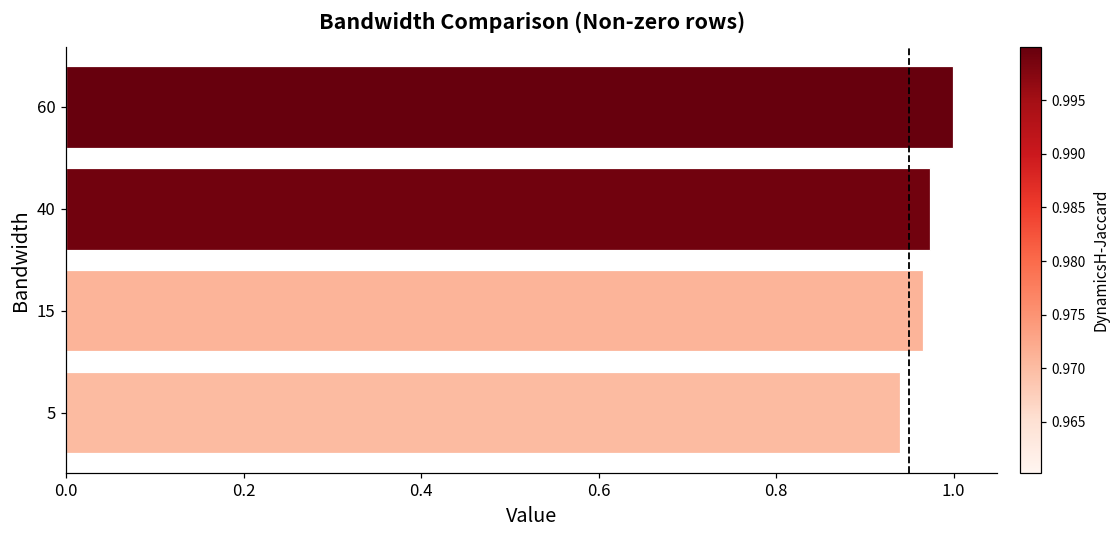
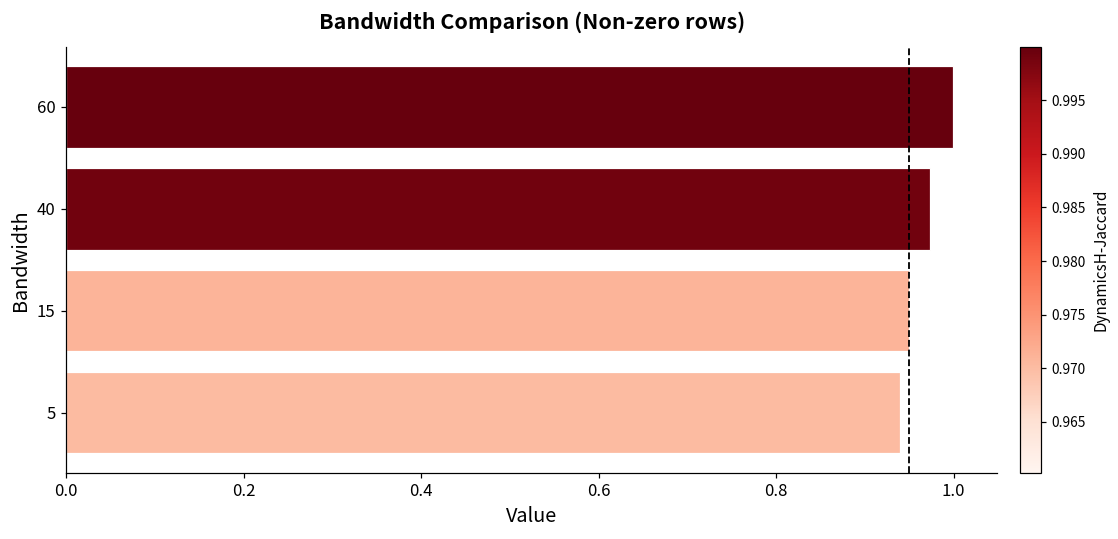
  {
    "60": 1.00,
    "40": 0.97,
-   "15": 0.97,
+   "15": 0.95,
    "5": 0.94
  }
